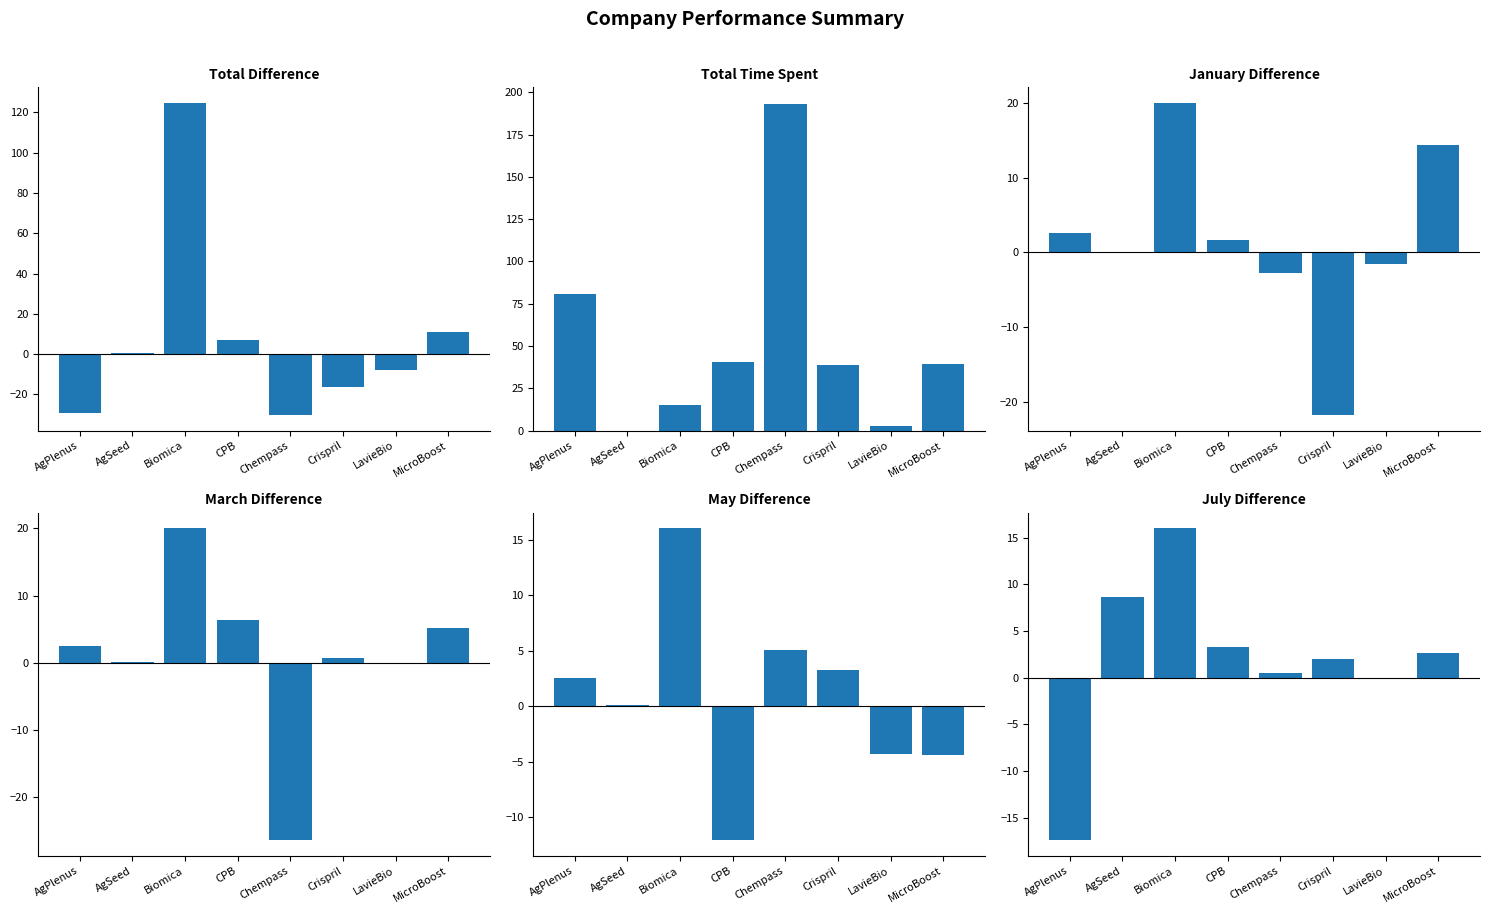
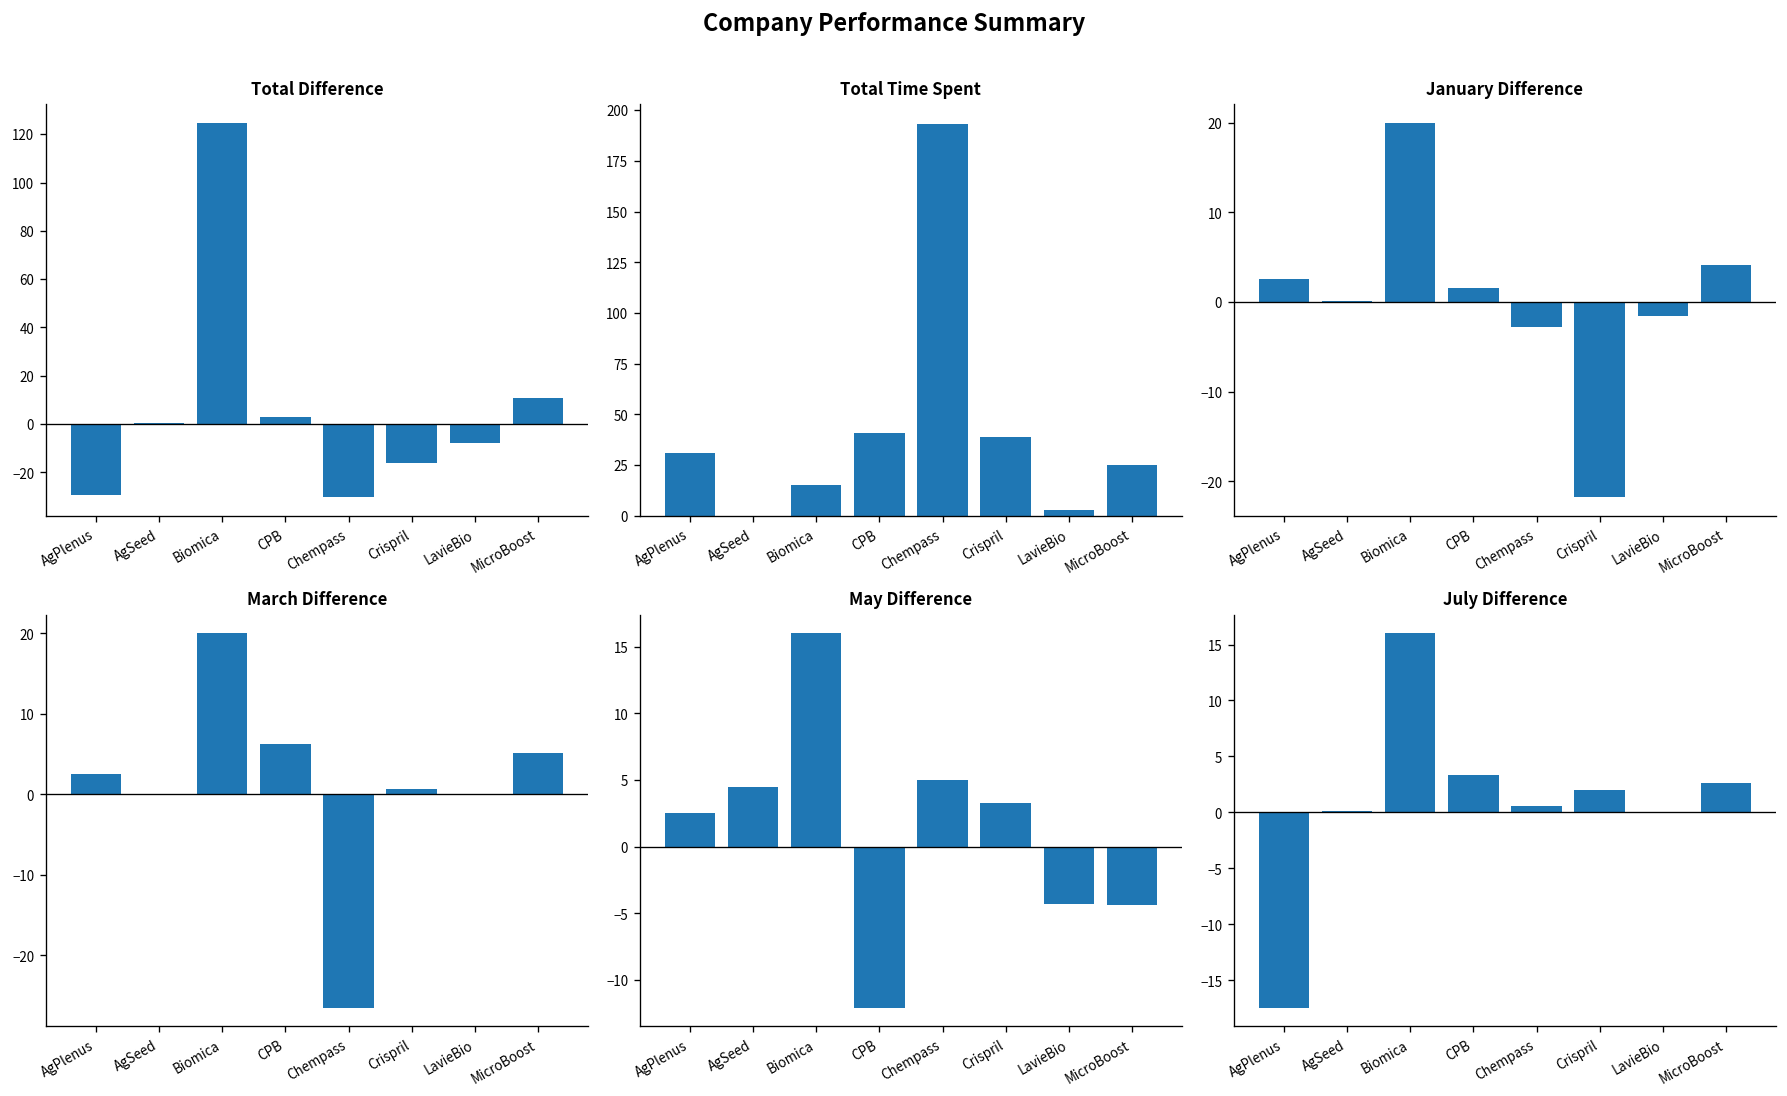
  {
    "Total Difference": {
      "AgPlenus": -29,
      "Biomica": 125,
-     "CPB": 7,
+     "CPB": 3,
      "Chempass": -30,
      "Crispril": -16,
      "LavieBio": -8,
      "MicroBoost": 11
    },
    "Total Time Spent": {
-     "AgPlenus": 81,
+     "AgPlenus": 31,
      "AgSeed": 0,
      "Biomica": 15,
      "CPB": 41,
      "Chempass": 193,
      "Crispril": 39,
      "LavieBio": 3,
-     "MicroBoost": 39
+     "MicroBoost": 25
    },
    "January Difference": {
      "AgPlenus": 3,
      "Biomica": 20,
      "CPB": 2,
      "Chempass": -3,
      "Crispril": -22,
      "LavieBio": -2,
-     "MicroBoost": 14
+     "MicroBoost": 4
    },
    "March Difference": {
      "AgPlenus": 3,
      "Biomica": 20,
      "CPB": 6,
      "Chempass": -27,
      "Crispril": 1,
      "LavieBio": 0,
      "MicroBoost": 5
    },
    "May Difference": {
      "AgPlenus": 2.5,
-     "AgSeed": 0.1,
+     "AgSeed": 4.5,
      "Biomica": 16.0,
      "CPB": -12.1,
      "Chempass": 5.0,
      "Crispril": 3.3,
      "LavieBio": -4.3,
      "MicroBoost": -4.4
    },
    "July Difference": {
      "AgPlenus": -17,
-     "AgSeed": 9,
+     "AgSeed": 0,
      "Biomica": 16,
      "CPB": 3,
      "Chempass": 1,
      "Crispril": 2,
      "LavieBio": 0,
      "MicroBoost": 3
    }
  }
